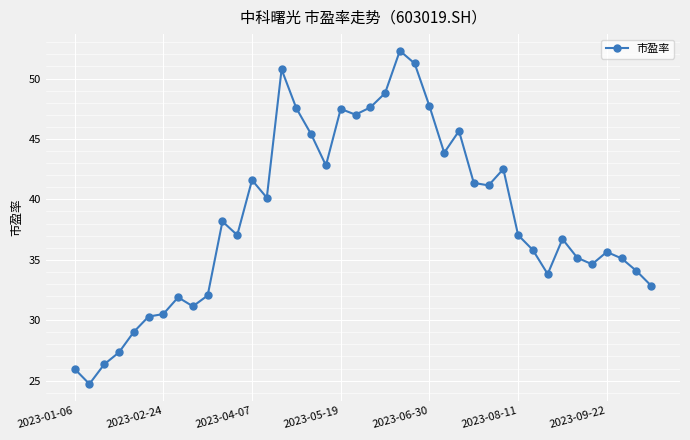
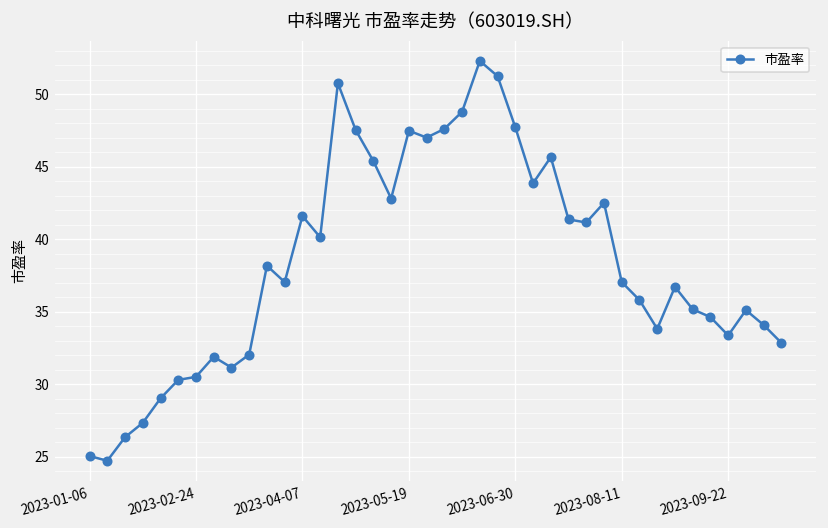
  {
-   "2023-01-06": 26.0,
+   "2023-01-06": 25.0,
    "2023-02-24": 30.5,
    "2023-04-07": 41.6,
    "2023-05-19": 47.5,
    "2023-06-30": 47.7,
    "2023-08-11": 37.0,
-   "2023-09-22": 35.7
+   "2023-09-22": 33.4
  }
